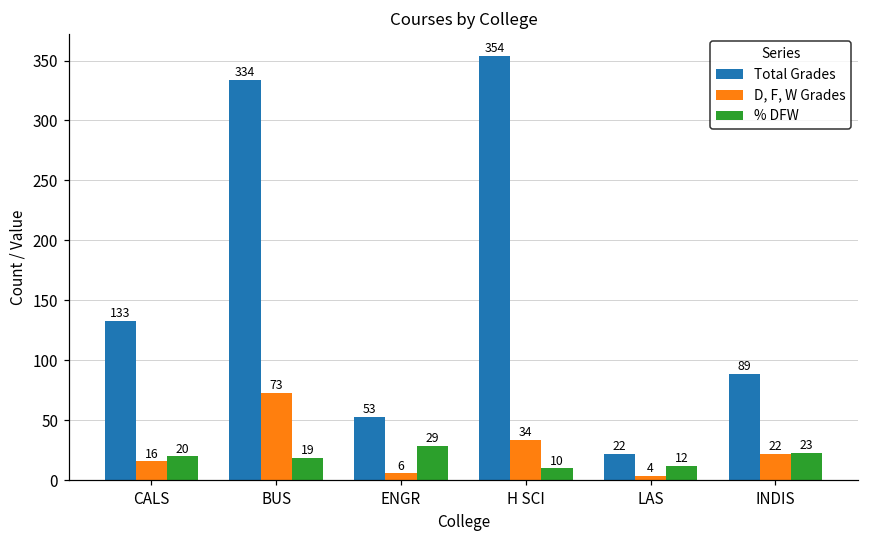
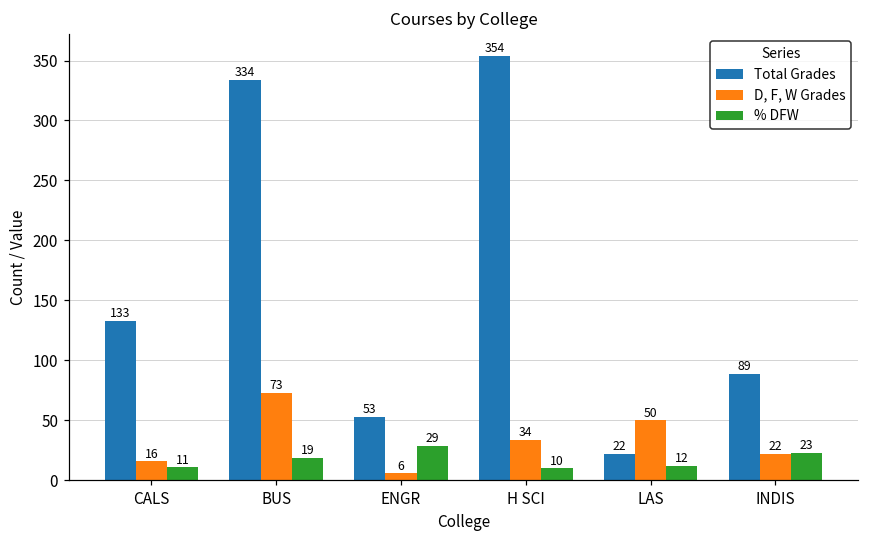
  {
    "Total Grades": {
      "CALS": 133,
      "BUS": 334,
      "ENGR": 53,
      "H SCI": 354,
      "LAS": 22,
      "INDIS": 89
    },
    "D, F, W Grades": {
      "CALS": 16,
      "BUS": 73,
      "ENGR": 6,
      "H SCI": 34,
-     "LAS": 4,
+     "LAS": 50,
      "INDIS": 22
    },
    "% DFW": {
-     "CALS": 20,
+     "CALS": 11,
      "BUS": 19,
      "ENGR": 29,
      "H SCI": 10,
      "LAS": 12,
      "INDIS": 23
    }
  }
